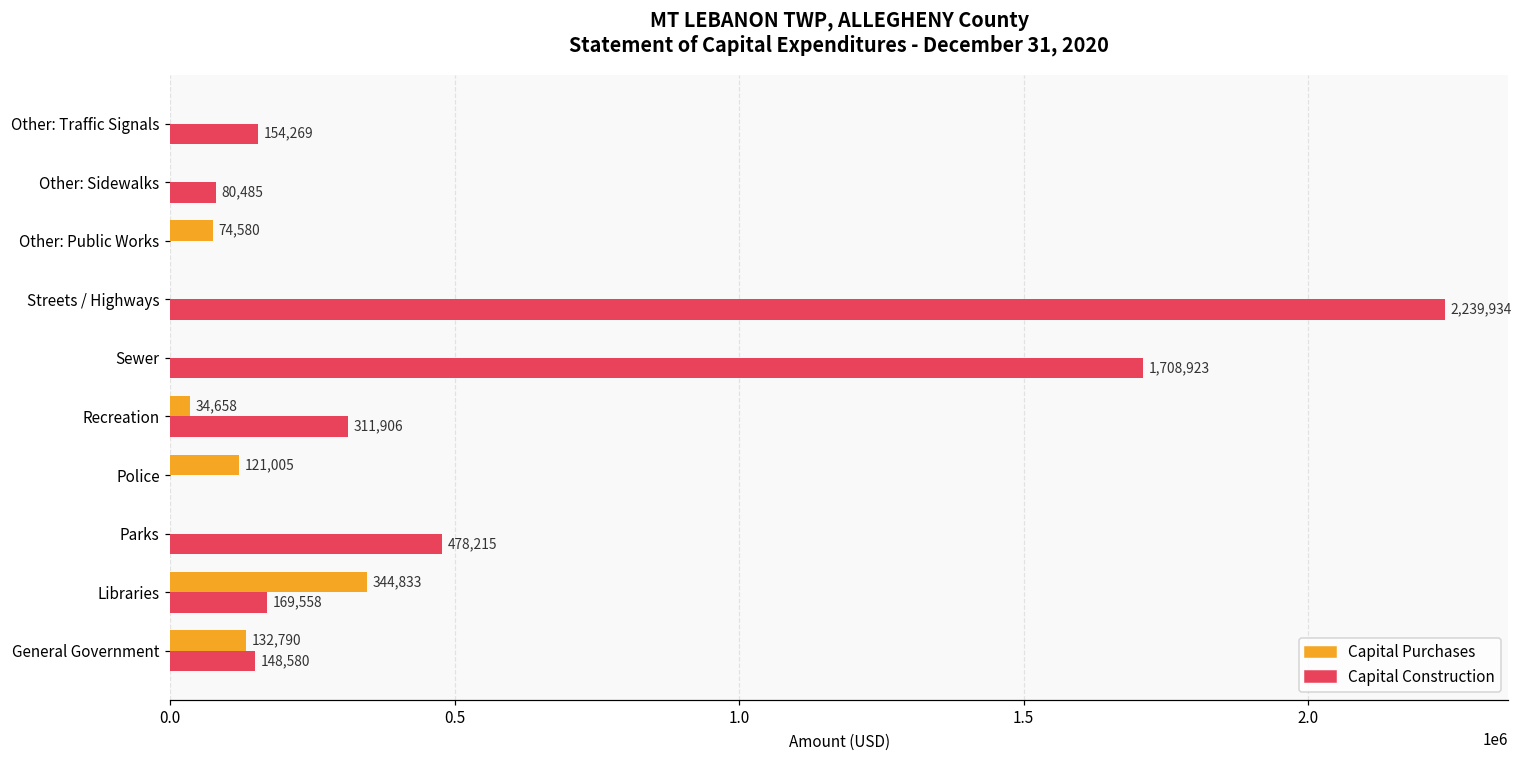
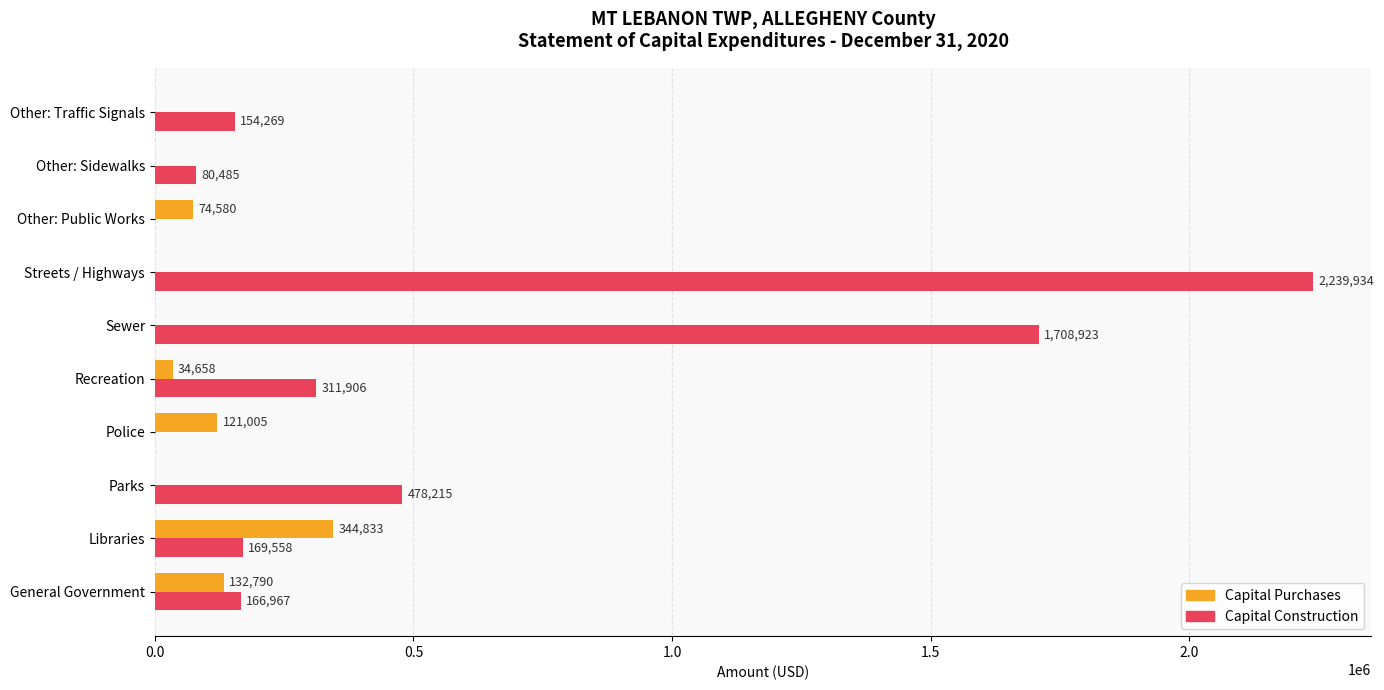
  {
    "Capital Purchases": {
      "Other: Public Works": "74,580",
      "Recreation": "34,658",
      "Police": "121,005",
      "Libraries": "344,833",
      "General Government": "132,790"
    },
    "Capital Construction": {
      "Other: Traffic Signals": "154,269",
      "Other: Sidewalks": "80,485",
      "Streets / Highways": "2,239,934",
      "Sewer": "1,708,923",
      "Recreation": "311,906",
      "Parks": "478,215",
      "Libraries": "169,558",
-     "General Government": "148,580"
+     "General Government": "166,967"
    }
  }
